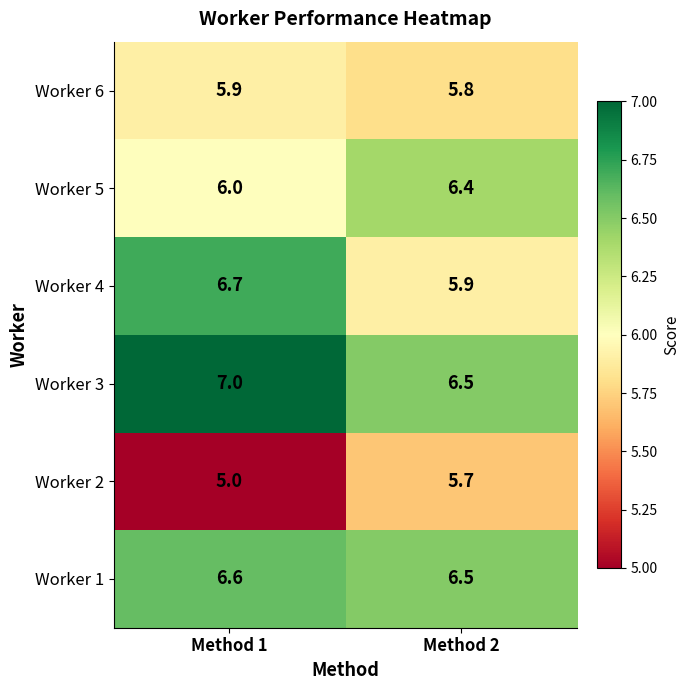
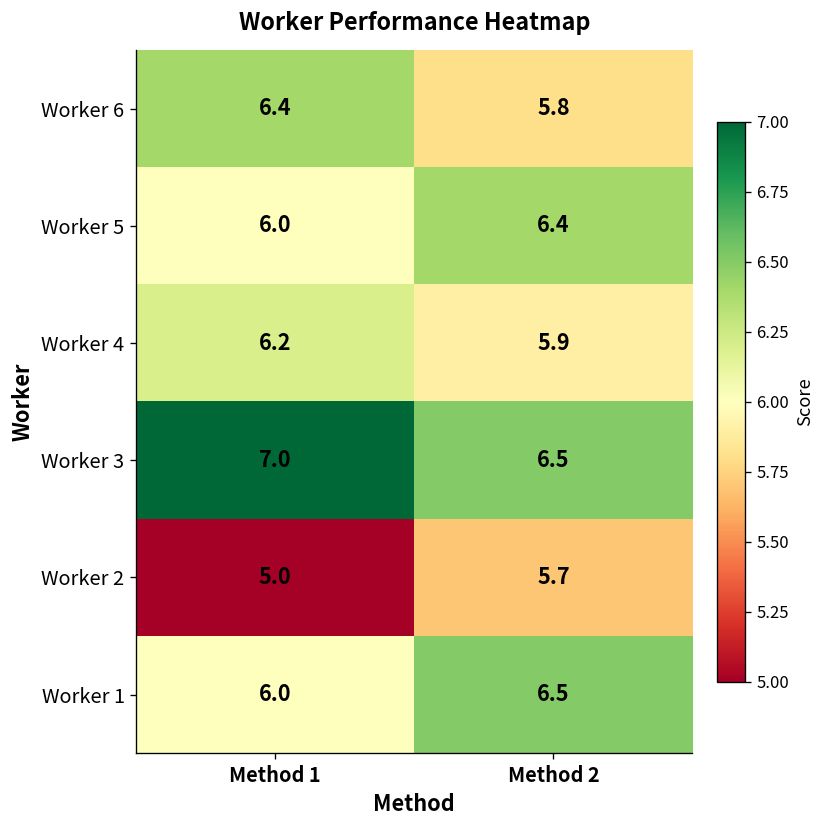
  {
    "Worker 6": {
-     "Method 1": 5.9,
+     "Method 1": 6.4,
      "Method 2": 5.8
    },
    "Worker 5": {
      "Method 1": 6.0,
      "Method 2": 6.4
    },
    "Worker 4": {
-     "Method 1": 6.7,
+     "Method 1": 6.2,
      "Method 2": 5.9
    },
    "Worker 3": {
      "Method 1": 7.0,
      "Method 2": 6.5
    },
    "Worker 2": {
      "Method 1": 5.0,
      "Method 2": 5.7
    },
    "Worker 1": {
-     "Method 1": 6.6,
+     "Method 1": 6.0,
      "Method 2": 6.5
    }
  }
